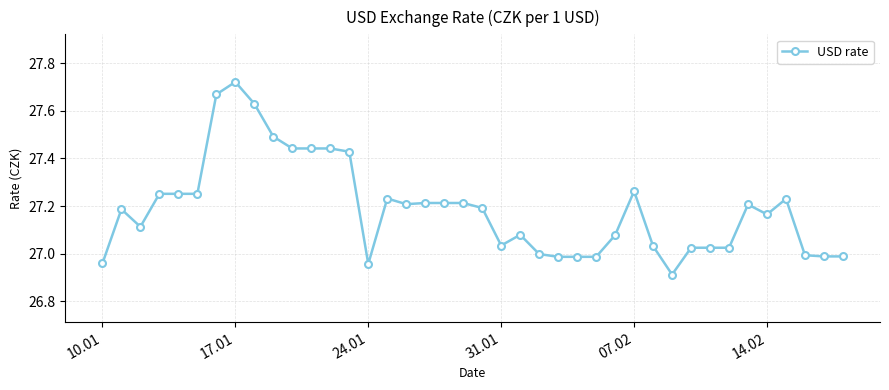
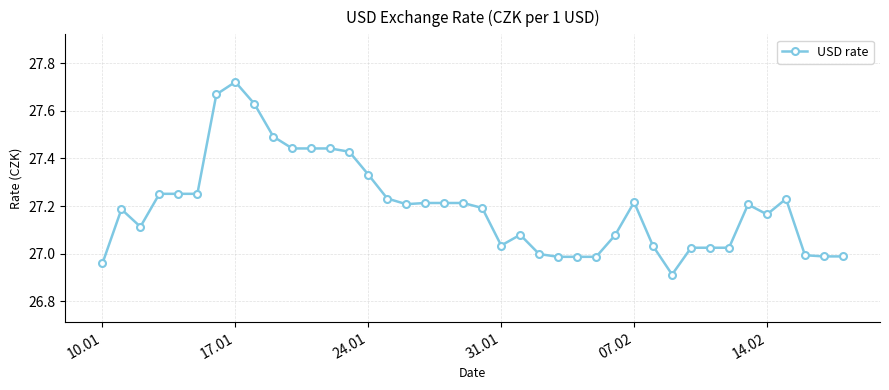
  {
    "10.01": 26.96,
    "17.01": 27.72,
-   "24.01": 26.96,
+   "24.01": 27.33,
    "31.01": 27.03,
-   "07.02": 27.26,
+   "07.02": 27.22,
    "14.02": 27.17
  }
